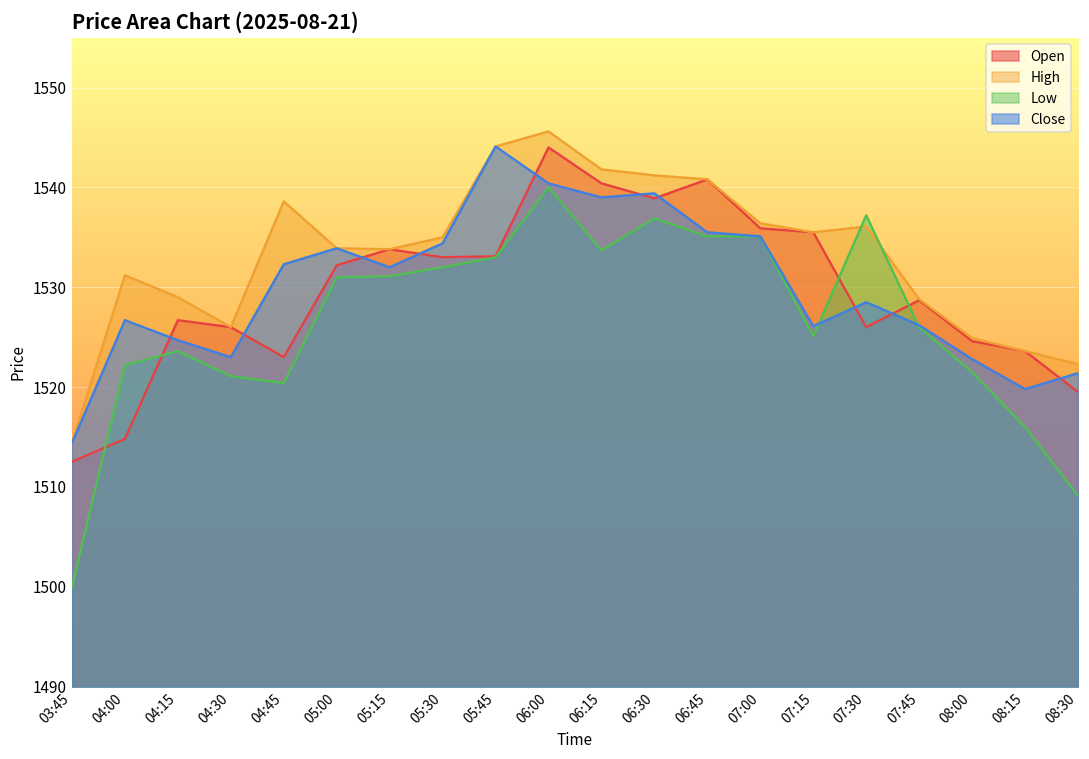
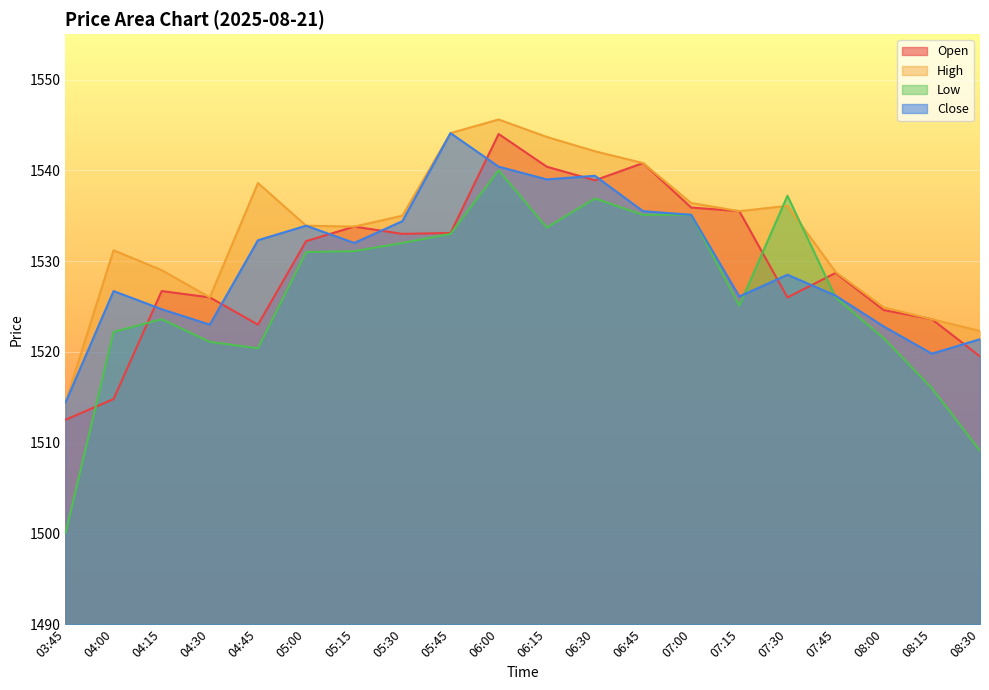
  {
    "Open": {
      "03:45": 1513,
      "04:00": 1515,
      "04:15": 1527,
      "04:45": 1523,
      "05:00": 1532,
      "05:30": 1533,
      "06:00": 1544,
      "06:15": 1540,
      "06:30": 1539,
      "07:00": 1536,
      "07:30": 1526,
      "08:00": 1525,
      "08:30": 1520
    },
    "High": {
      "04:00": 1531,
      "04:15": 1529,
      "04:45": 1539,
      "05:30": 1535,
      "06:00": 1546,
-     "06:15": 1542,
-     "06:30": 1541,
+     "06:15": 1544,
+     "06:30": 1542,
      "07:00": 1536,
      "07:30": 1536,
      "08:00": 1525,
      "08:30": 1522
    },
    "Low": {
      "03:45": 1500,
      "04:00": 1522,
      "04:15": 1524,
      "04:30": 1521,
      "04:45": 1520,
      "05:00": 1531,
      "05:15": 1531,
      "05:30": 1532,
      "06:00": 1540,
      "06:15": 1534,
      "06:30": 1537,
      "06:45": 1535,
      "07:15": 1525,
      "07:30": 1537,
      "08:00": 1522,
      "08:15": 1516,
      "08:30": 1509
    },
    "Close": {
      "04:00": 1527,
      "04:15": 1525,
      "04:30": 1523,
      "04:45": 1532,
      "05:15": 1532,
      "05:30": 1534,
      "06:00": 1540,
      "06:15": 1539,
      "06:30": 1539,
      "06:45": 1536,
      "07:15": 1526,
      "07:30": 1529,
      "08:00": 1523,
      "08:15": 1520,
      "08:30": 1521
    }
  }
